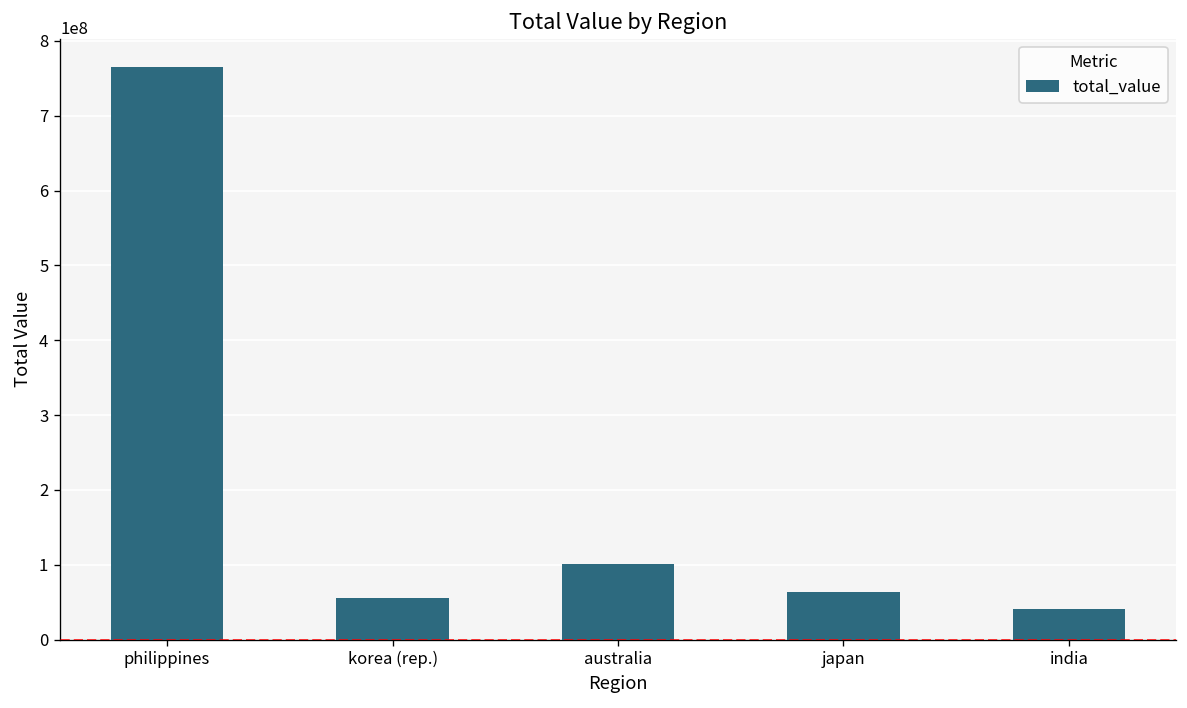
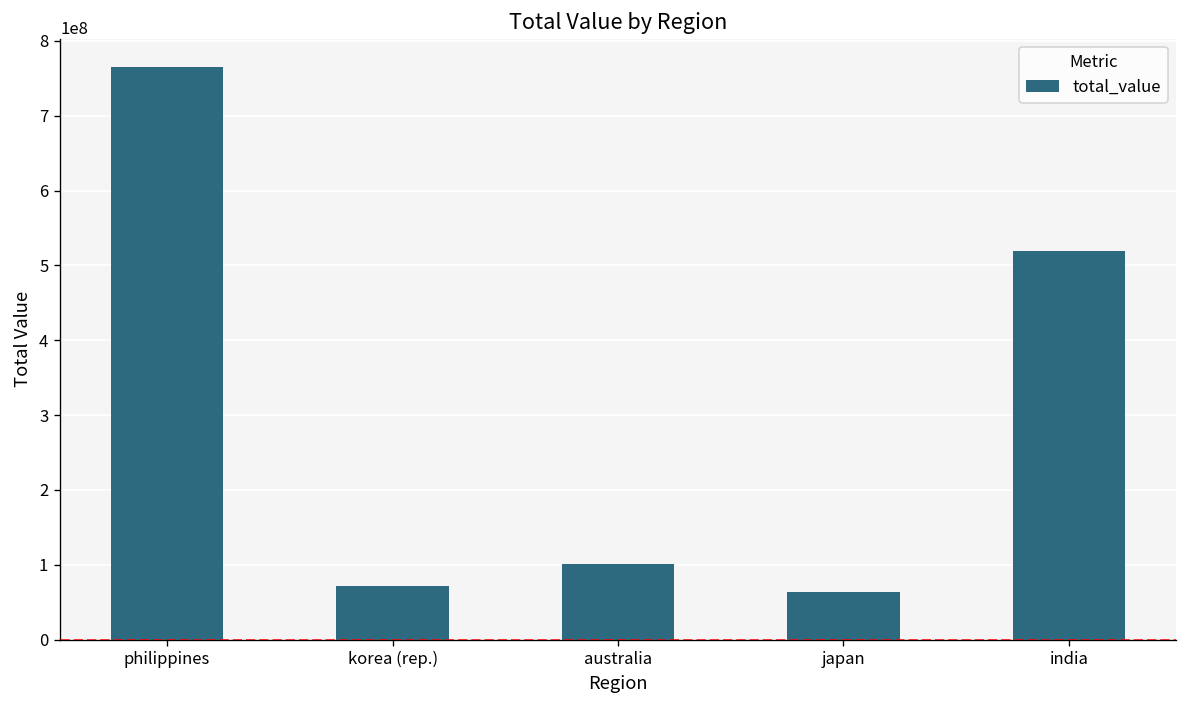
  {
    "philippines": 760000000,
-   "korea (rep.)": 60000000,
+   "korea (rep.)": 70000000,
    "australia": 100000000,
    "japan": 60000000,
-   "india": 40000000
+   "india": 520000000
  }
